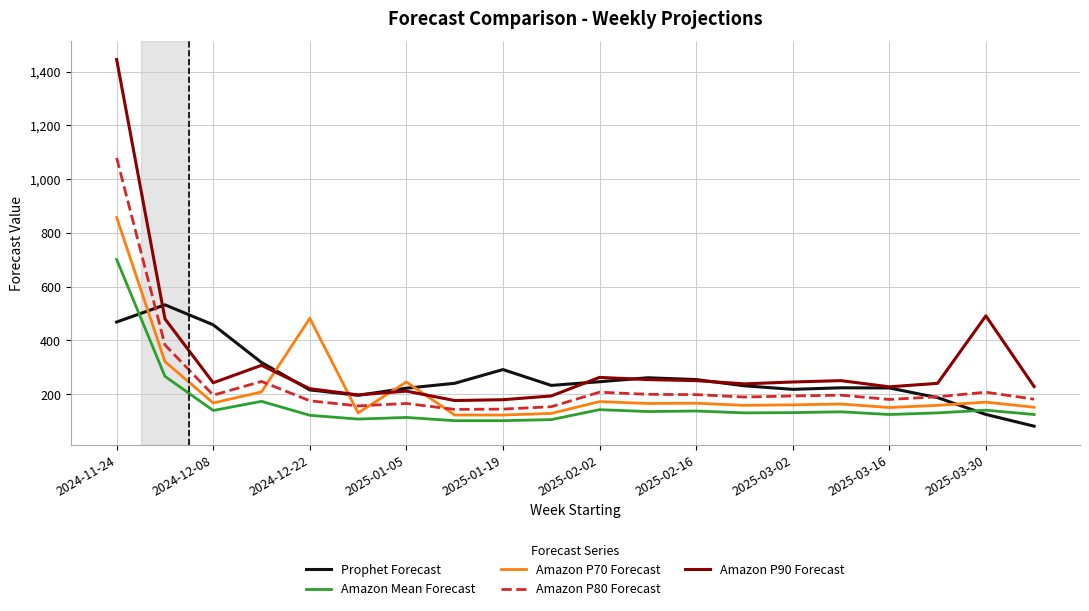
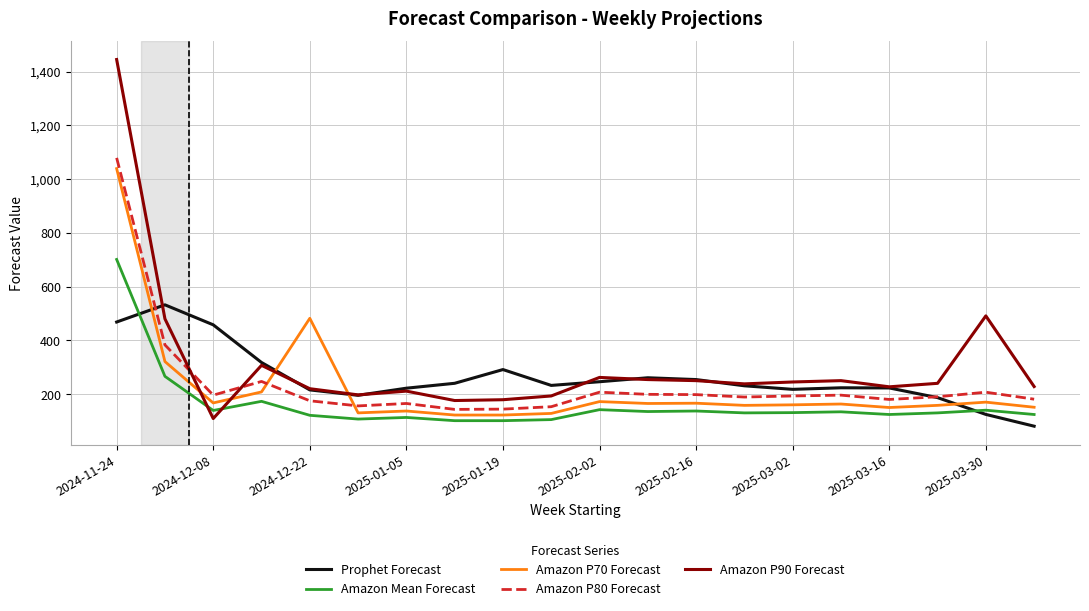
  {
    "Prophet Forecast": {
      "2024-11-24": "470",
      "2024-12-08": "460",
      "2025-01-05": "220",
      "2025-01-19": "290",
      "2025-02-02": "250",
      "2025-03-02": "220",
      "2025-03-30": "120"
    },
    "Amazon Mean Forecast": {
      "2024-11-24": "700",
      "2024-12-08": "140",
      "2024-12-22": "120",
      "2025-01-05": "110",
      "2025-01-19": "100",
      "2025-02-02": "140",
      "2025-02-16": "140",
      "2025-03-02": "130",
      "2025-03-16": "120",
      "2025-03-30": "140"
    },
    "Amazon P70 Forecast": {
-     "2024-11-24": "860",
+     "2024-11-24": "1,040",
      "2024-12-08": "170",
      "2024-12-22": "480",
-     "2025-01-05": "250",
+     "2025-01-05": "140",
      "2025-01-19": "120",
      "2025-02-02": "170",
      "2025-02-16": "170",
      "2025-03-02": "160",
      "2025-03-16": "150",
      "2025-03-30": "170"
    },
    "Amazon P80 Forecast": {
      "2024-11-24": "1,080",
      "2024-12-08": "200",
      "2024-12-22": "180",
      "2025-01-05": "170",
      "2025-01-19": "140",
      "2025-02-02": "210",
      "2025-02-16": "200",
      "2025-03-02": "190",
      "2025-03-16": "180",
      "2025-03-30": "210"
    },
    "Amazon P90 Forecast": {
      "2024-11-24": "1,450",
-     "2024-12-08": "240",
+     "2024-12-08": "110",
      "2025-01-05": "210",
      "2025-01-19": "180",
      "2025-02-02": "260",
      "2025-03-02": "250",
      "2025-03-30": "490"
    }
  }
